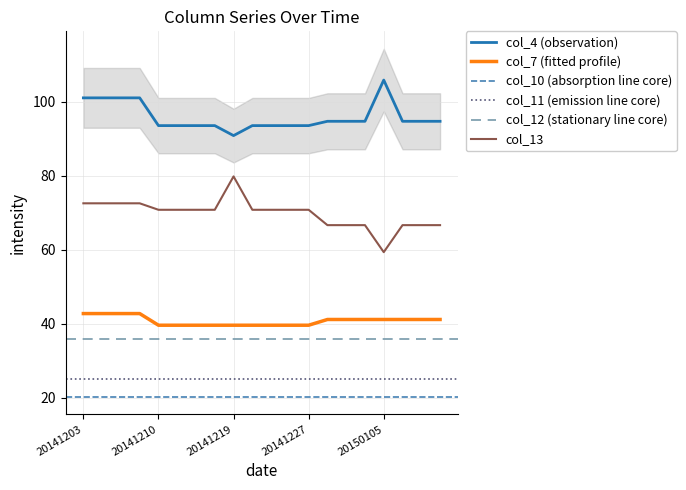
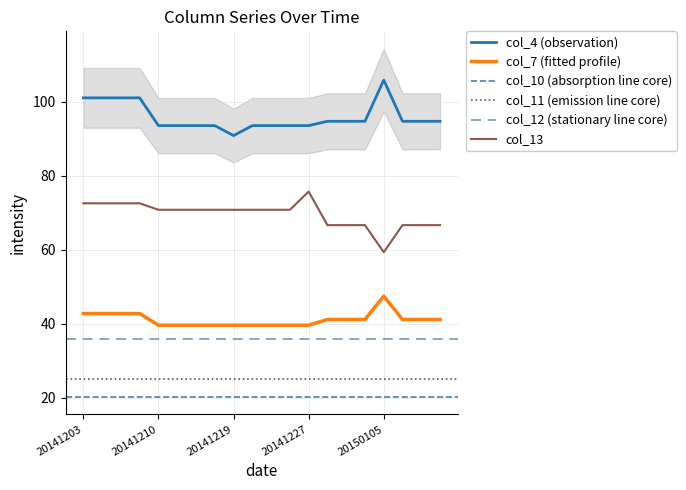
  {
    "col_4 (observation)": {
      "20141203": 101,
      "20141210": 94,
      "20141219": 91,
      "20141227": 94,
      "20150105": 106
    },
    "col_7 (fitted profile)": {
      "20141203": 43,
      "20141210": 40,
      "20141219": 40,
      "20141227": 40,
-     "20150105": 41
+     "20150105": 47
    },
    "col_13": {
      "20141203": 73,
      "20141210": 71,
-     "20141219": 80,
-     "20141227": 71,
+     "20141219": 71,
+     "20141227": 76,
      "20150105": 59
    }
  }
